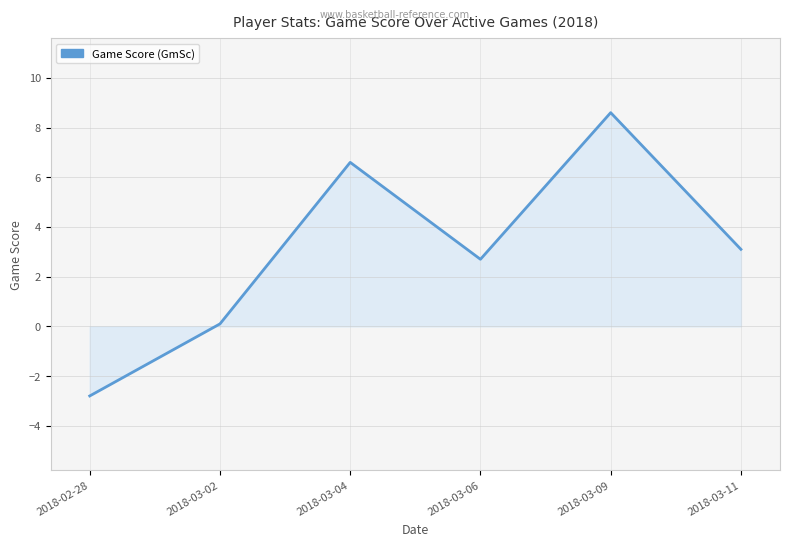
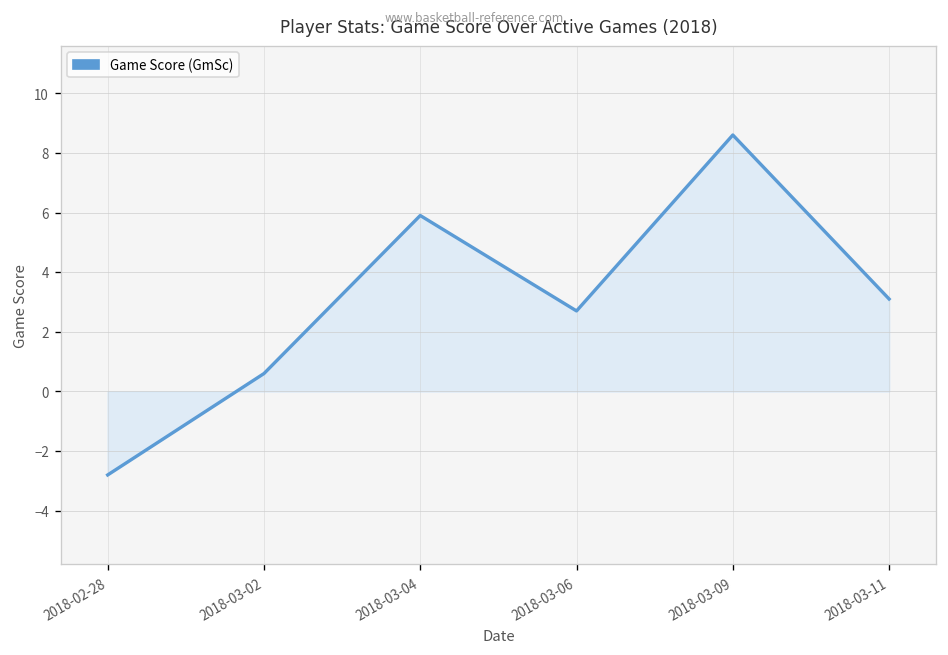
  {
    "Game Score (GmSc)": {
      "2018-02-28": -2.8,
-     "2018-03-02": 0.1,
-     "2018-03-04": 6.6
+     "2018-03-02": 0.6,
+     "2018-03-04": 5.9
    }
  }
